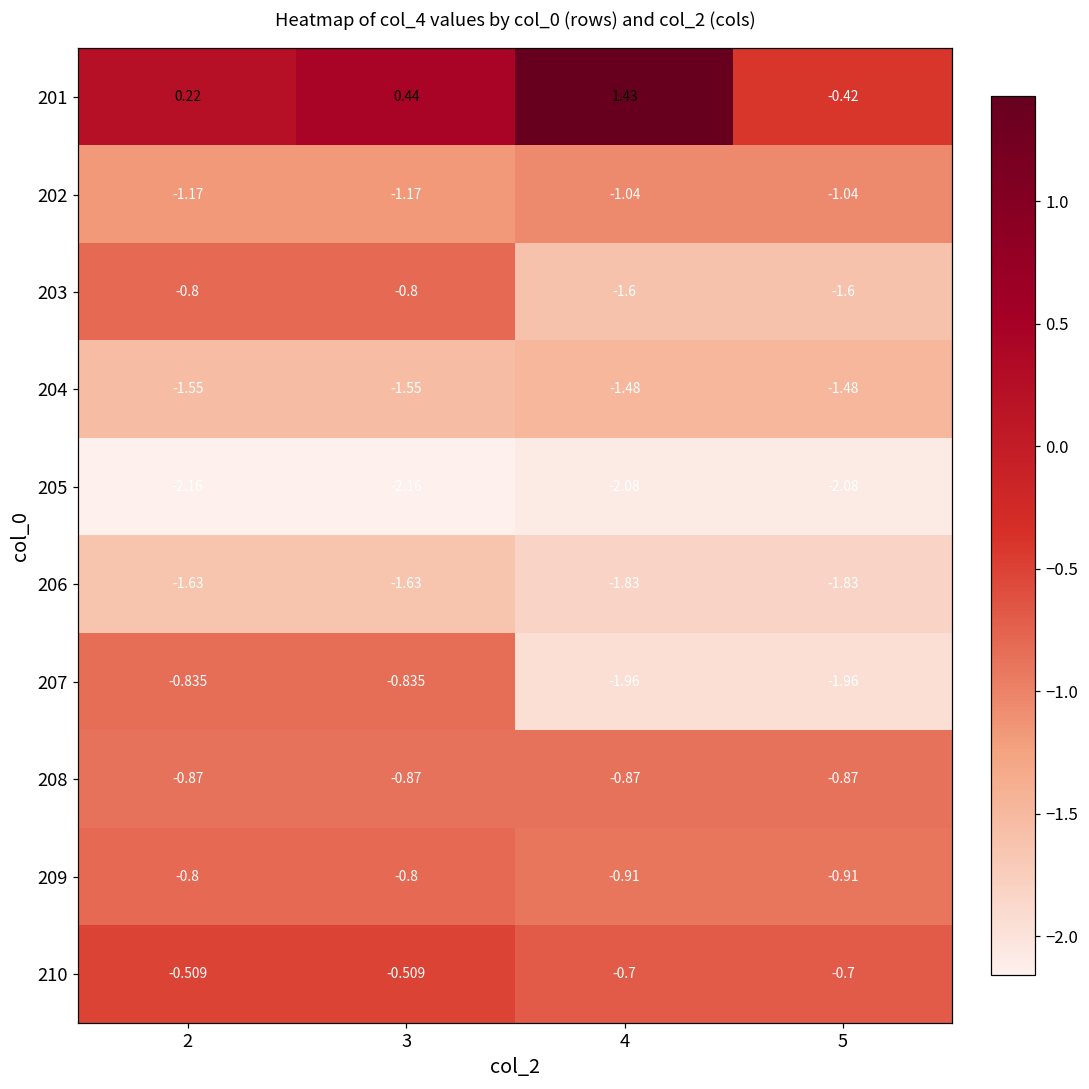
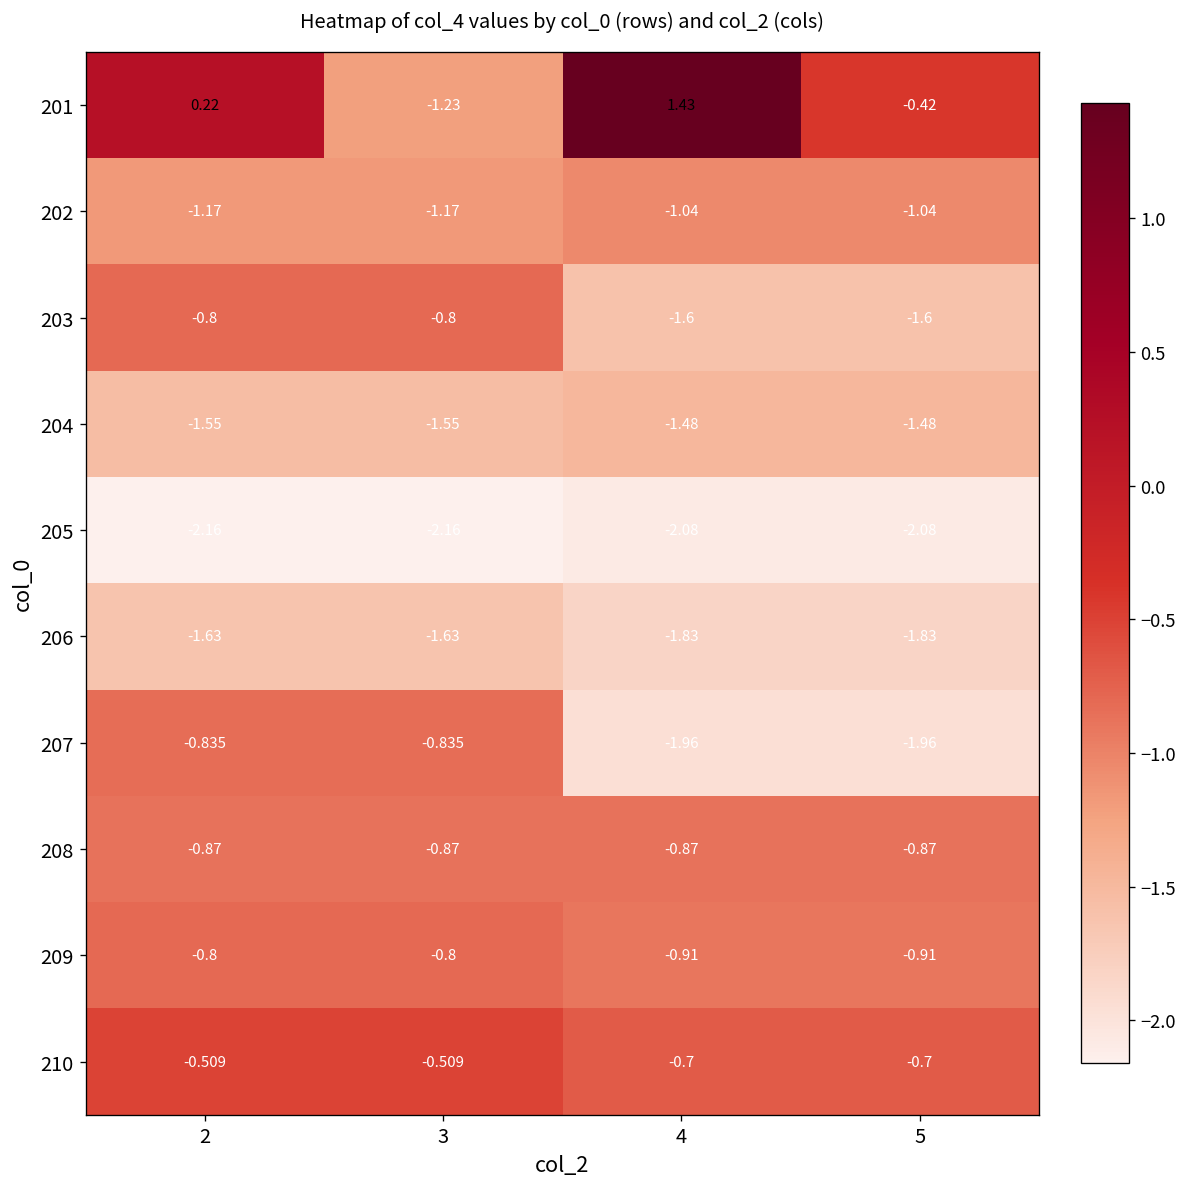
  {
    "201": {
      "2": 0.22,
-     "3": 0.44,
+     "3": -1.23,
      "4": 1.43,
      "5": -0.42
    },
    "202": {
      "2": -1.17,
      "3": -1.17,
      "4": -1.04,
      "5": -1.04
    },
    "203": {
      "2": -0.8,
      "3": -0.8,
      "4": -1.6,
      "5": -1.6
    },
    "204": {
      "2": -1.55,
      "3": -1.55,
      "4": -1.48,
      "5": -1.48
    },
    "206": {
      "2": -1.63,
      "3": -1.63,
      "4": -1.83,
      "5": -1.83
    },
    "207": {
      "2": -0.835,
      "3": -0.835
    },
    "208": {
      "2": -0.87,
      "3": -0.87,
      "4": -0.87,
      "5": -0.87
    },
    "209": {
      "2": -0.8,
      "3": -0.8,
      "4": -0.91,
      "5": -0.91
    },
    "210": {
      "2": -0.509,
      "3": -0.509,
      "4": -0.7,
      "5": -0.7
    }
  }
